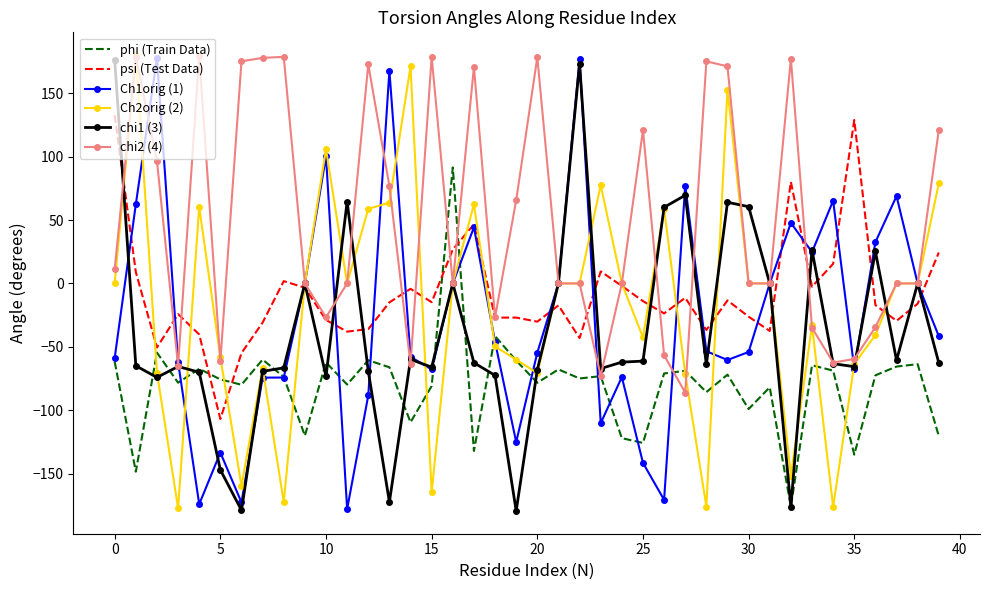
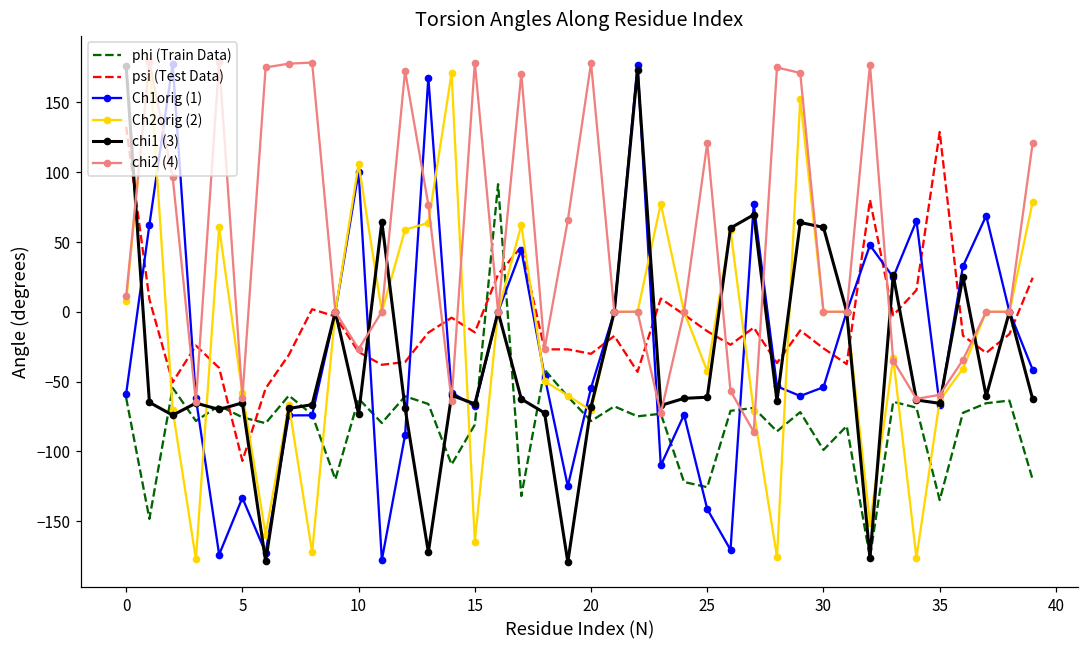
  {
    "phi (Train Data)": {
      "0": -62,
      "5": -76,
      "10": -62,
      "15": -81,
      "20": -78,
      "25": -126,
      "30": -99,
      "35": -135
    },
    "psi (Test Data)": {
      "5": -107,
      "10": -29,
      "15": -15,
      "20": -30,
      "25": -14,
      "30": -26,
      "35": 129
    },
    "Ch1orig (1)": {
      "0": -59,
      "5": -133,
      "10": 100,
      "20": -55,
      "25": -141,
      "30": -54
    },
    "Ch2orig (2)": {
-     "0": 0,
+     "0": 8,
      "5": -58,
      "10": 106,
      "15": -165,
      "20": -71,
      "25": -43,
      "35": -63
    },
    "chi1 (3)": {
-     "5": -147,
+     "5": -65,
      "10": -73,
      "20": -68,
      "25": -61,
      "30": 61
    },
    "chi2 (4)": {
      "0": 11,
      "5": -61,
      "10": -27,
      "15": 179,
      "20": 178,
      "25": 121,
      "35": -60
    }
  }
